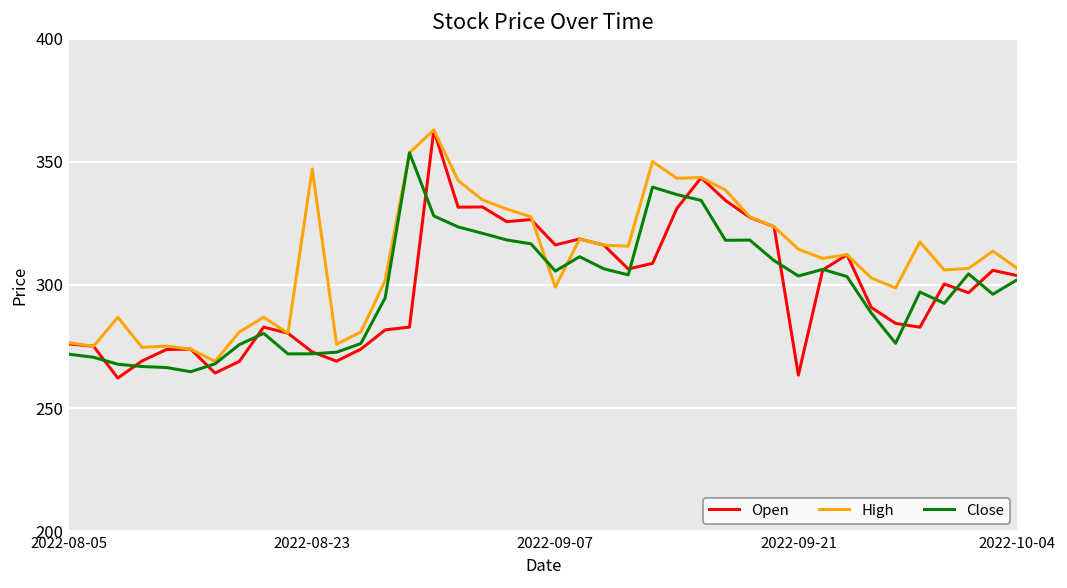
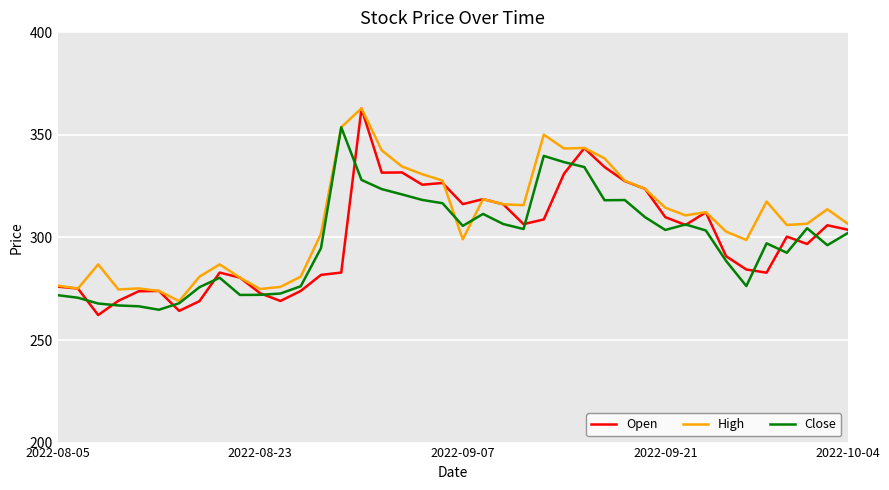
  {
    "Open": {
      "2022-09-07": 316,
-     "2022-09-21": 263,
+     "2022-09-21": 310,
      "2022-10-04": 304
    },
    "High": {
-     "2022-08-23": 347,
+     "2022-08-23": 275,
      "2022-09-07": 299,
      "2022-09-21": 315,
      "2022-10-04": 307
    },
    "Close": {
      "2022-08-05": 272,
      "2022-09-07": 306,
      "2022-09-21": 304,
      "2022-10-04": 302
    }
  }
